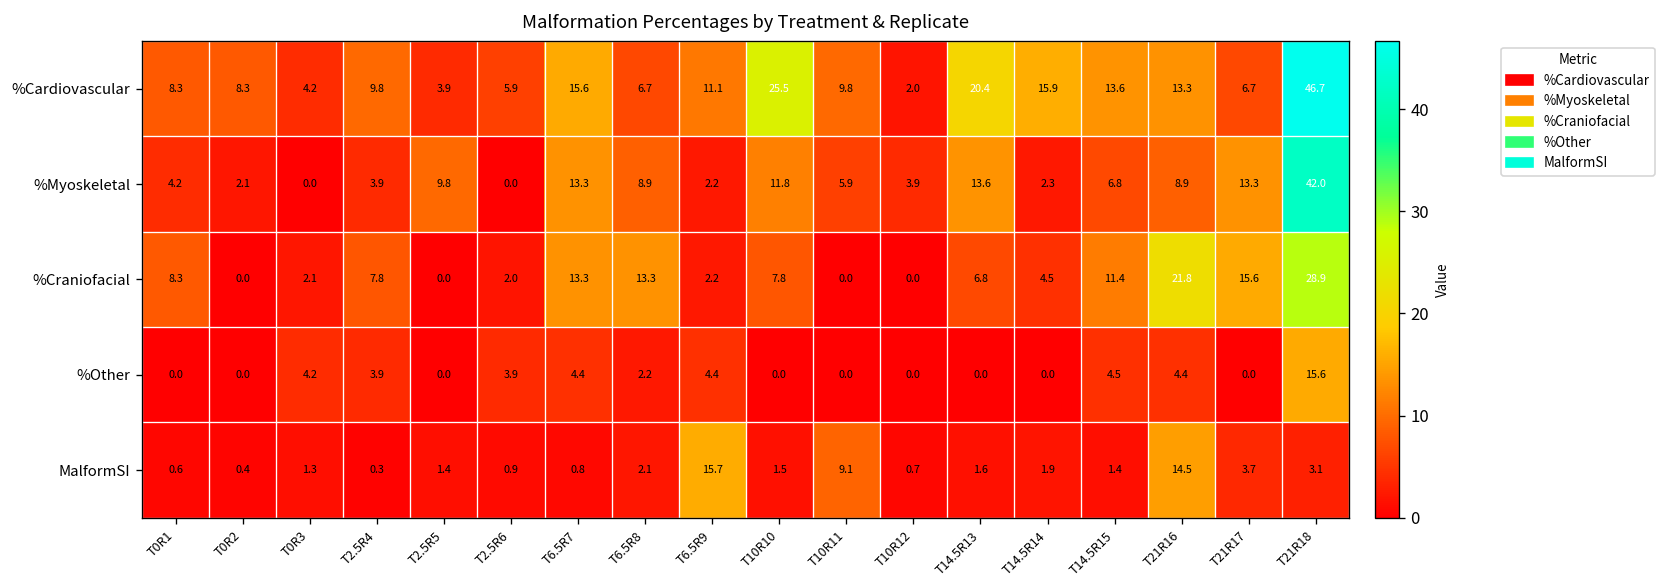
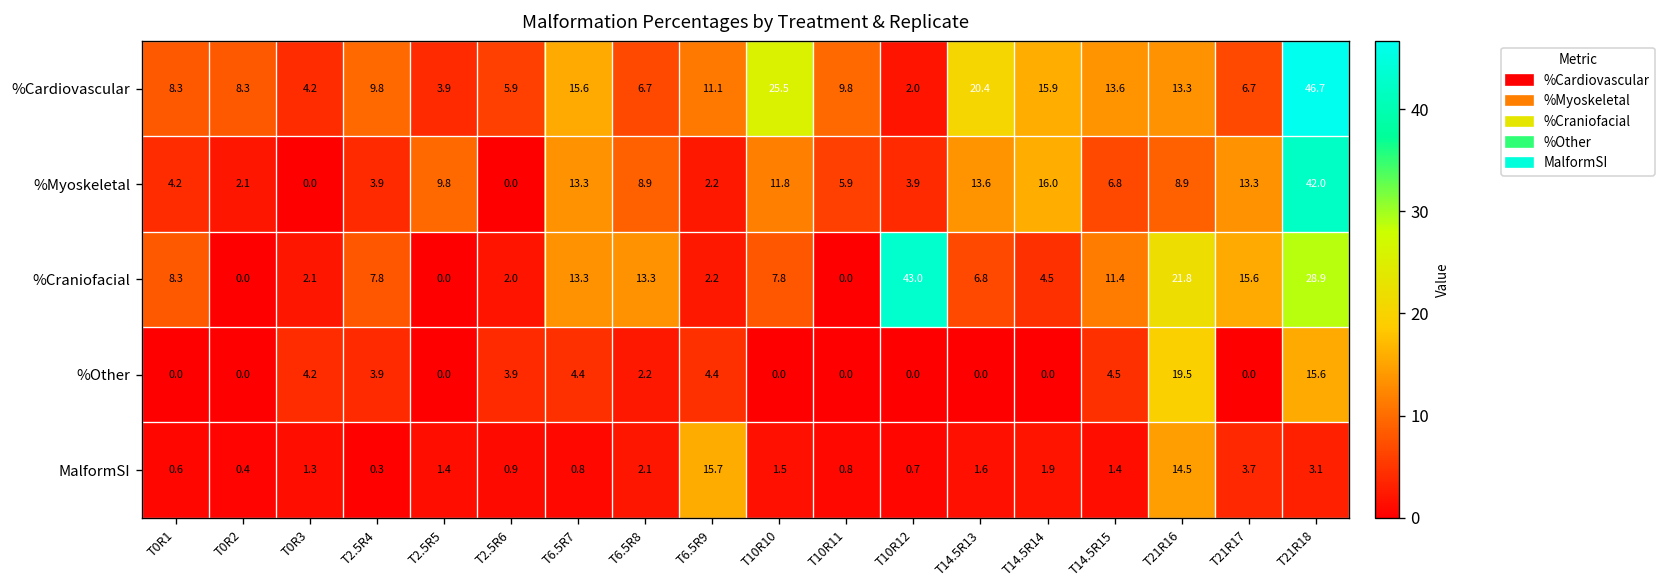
  {
    "%Cardiovascular": {
      "T0R1": 8.3,
      "T0R2": 8.3,
      "T0R3": 4.2,
      "T2.5R4": 9.8,
      "T2.5R5": 3.9,
      "T2.5R6": 5.9,
      "T6.5R7": 15.6,
      "T6.5R8": 6.7,
      "T6.5R9": 11.1,
      "T10R10": 25.5,
      "T10R11": 9.8,
      "T10R12": 2.0,
      "T14.5R13": 20.4,
      "T14.5R14": 15.9,
      "T14.5R15": 13.6,
      "T21R16": 13.3,
      "T21R17": 6.7,
      "T21R18": 46.7
    },
    "%Myoskeletal": {
      "T0R1": 4.2,
      "T0R2": 2.1,
      "T0R3": 0.0,
      "T2.5R4": 3.9,
      "T2.5R5": 9.8,
      "T2.5R6": 0.0,
      "T6.5R7": 13.3,
      "T6.5R8": 8.9,
      "T6.5R9": 2.2,
      "T10R10": 11.8,
      "T10R11": 5.9,
      "T10R12": 3.9,
      "T14.5R13": 13.6,
-     "T14.5R14": 2.3,
+     "T14.5R14": 16.0,
      "T14.5R15": 6.8,
      "T21R16": 8.9,
      "T21R17": 13.3,
      "T21R18": 42.0
    },
    "%Craniofacial": {
      "T0R1": 8.3,
      "T0R2": 0.0,
      "T0R3": 2.1,
      "T2.5R4": 7.8,
      "T2.5R5": 0.0,
      "T2.5R6": 2.0,
      "T6.5R7": 13.3,
      "T6.5R8": 13.3,
      "T6.5R9": 2.2,
      "T10R10": 7.8,
      "T10R11": 0.0,
-     "T10R12": 0.0,
+     "T10R12": 43.0,
      "T14.5R13": 6.8,
      "T14.5R14": 4.5,
      "T14.5R15": 11.4,
      "T21R16": 21.8,
      "T21R17": 15.6,
      "T21R18": 28.9
    },
    "%Other": {
      "T0R1": 0.0,
      "T0R2": 0.0,
      "T0R3": 4.2,
      "T2.5R4": 3.9,
      "T2.5R5": 0.0,
      "T2.5R6": 3.9,
      "T6.5R7": 4.4,
      "T6.5R8": 2.2,
      "T6.5R9": 4.4,
      "T10R10": 0.0,
      "T10R11": 0.0,
      "T10R12": 0.0,
      "T14.5R13": 0.0,
      "T14.5R14": 0.0,
      "T14.5R15": 4.5,
-     "T21R16": 4.4,
+     "T21R16": 19.5,
      "T21R17": 0.0,
      "T21R18": 15.6
    },
    "MalformSI": {
      "T0R1": 0.6,
      "T0R2": 0.4,
      "T0R3": 1.3,
      "T2.5R4": 0.3,
      "T2.5R5": 1.4,
      "T2.5R6": 0.9,
      "T6.5R7": 0.8,
      "T6.5R8": 2.1,
      "T6.5R9": 15.7,
      "T10R10": 1.5,
-     "T10R11": 9.1,
+     "T10R11": 0.8,
      "T10R12": 0.7,
      "T14.5R13": 1.6,
      "T14.5R14": 1.9,
      "T14.5R15": 1.4,
      "T21R16": 14.5,
      "T21R17": 3.7,
      "T21R18": 3.1
    }
  }
